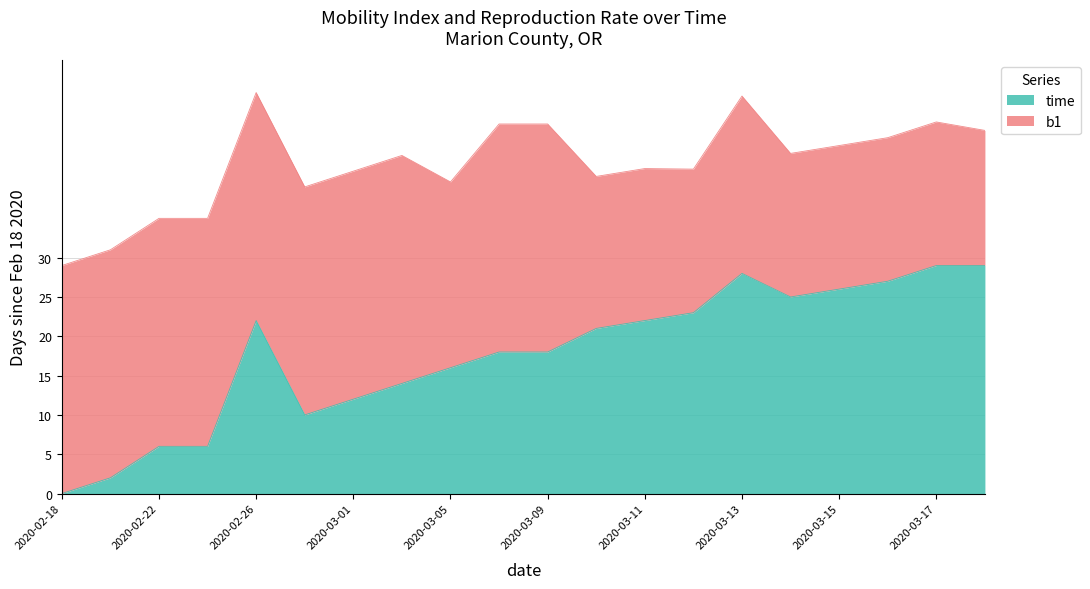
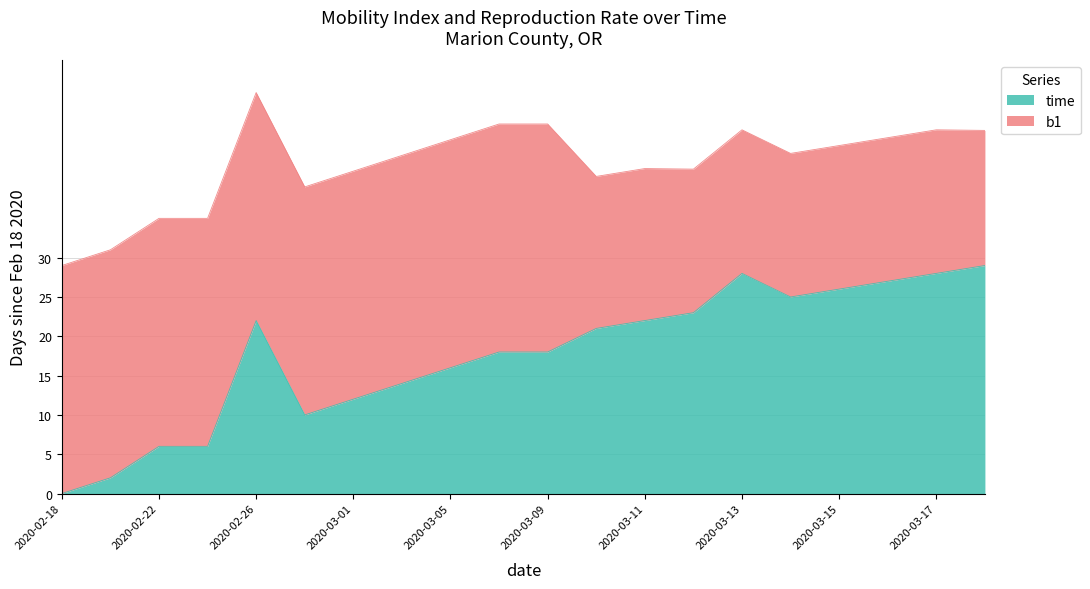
  {
    "time": {
      "2020-02-18": 0,
      "2020-02-22": 6,
      "2020-02-26": 22,
      "2020-03-01": 12,
      "2020-03-05": 16,
      "2020-03-09": 18,
      "2020-03-11": 22,
      "2020-03-13": 28,
      "2020-03-15": 26,
-     "2020-03-17": 29
+     "2020-03-17": 28
    },
    "b1": {
      "2020-02-18": 29,
      "2020-02-22": 29,
      "2020-02-26": 29,
      "2020-03-01": 29,
-     "2020-03-05": 24,
+     "2020-03-05": 29,
      "2020-03-09": 29,
      "2020-03-11": 19,
-     "2020-03-13": 23,
+     "2020-03-13": 18,
      "2020-03-15": 18,
      "2020-03-17": 18
    }
  }
